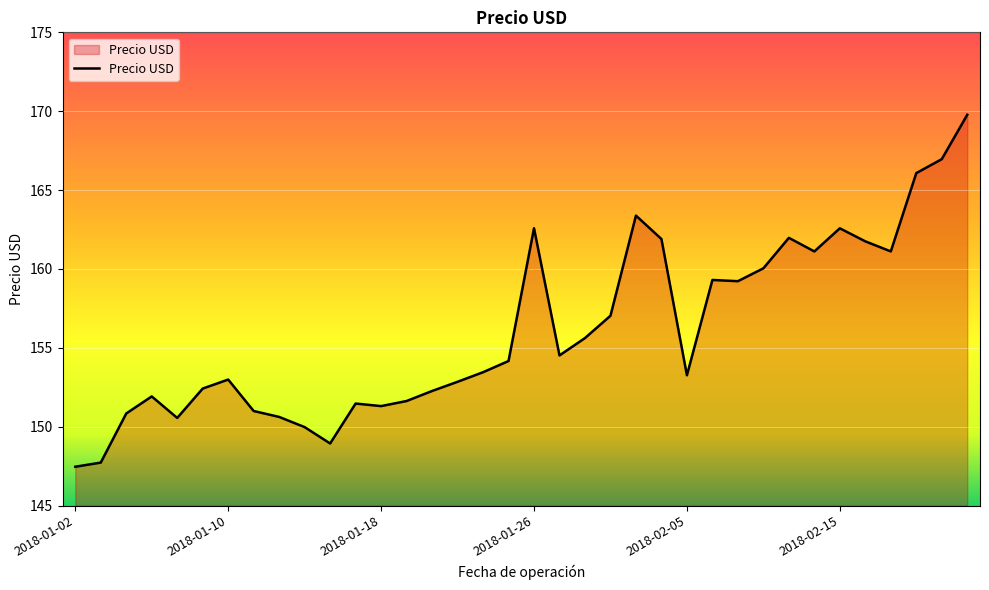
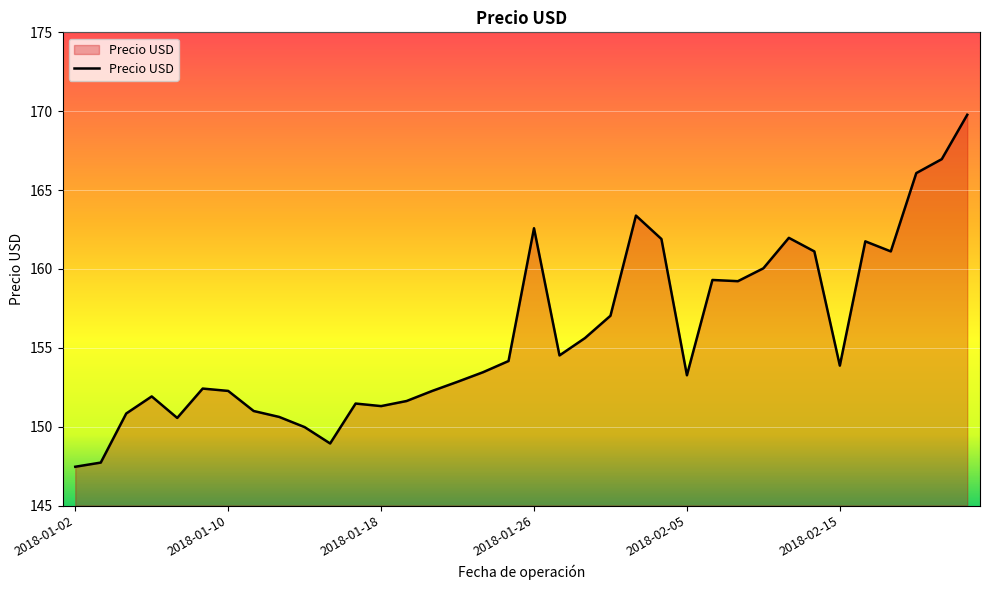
  {
    "2018-01-02": 147.5,
-   "2018-01-10": 153.0,
+   "2018-01-10": 152.3,
    "2018-01-18": 151.3,
    "2018-01-26": 162.6,
    "2018-02-05": 153.3,
-   "2018-02-15": 162.6
+   "2018-02-15": 153.9
  }
